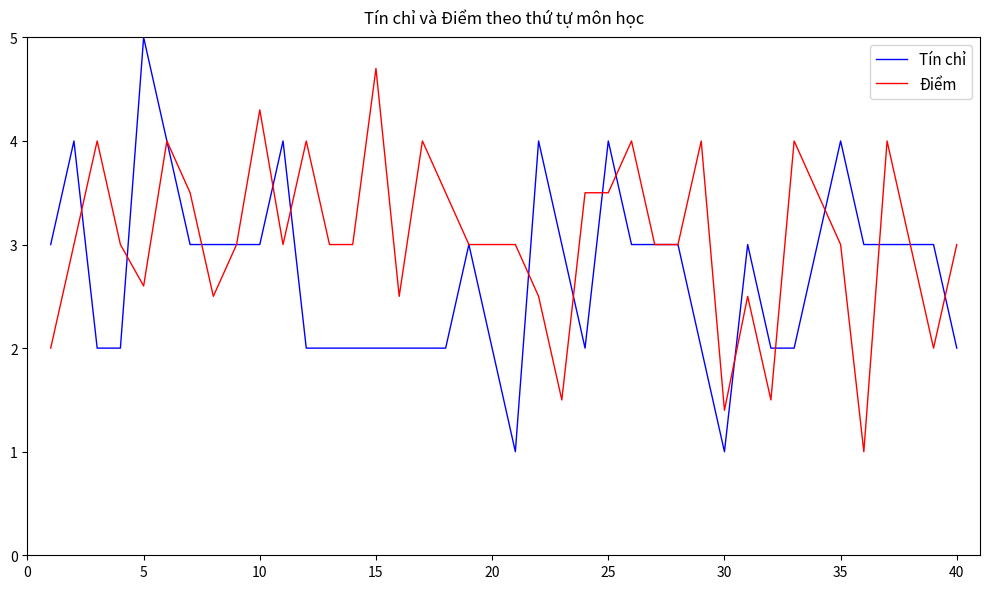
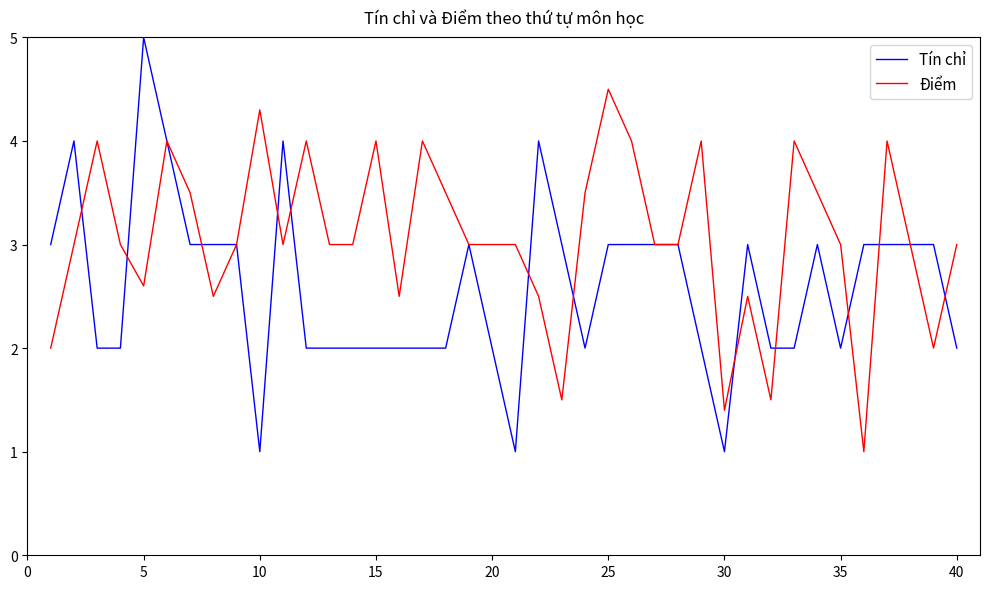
  {
    "Tín chỉ": {
      "5": 5,
-     "10": 3,
+     "10": 1,
      "15": 2,
      "20": 2,
-     "25": 4,
+     "25": 3,
      "30": 1,
-     "35": 4,
+     "35": 2,
      "40": 2
    },
    "Điểm": {
      "5": 2.6,
      "10": 4.3,
-     "15": 4.7,
+     "15": 4.0,
      "20": 3.0,
-     "25": 3.5,
+     "25": 4.5,
      "30": 1.4,
      "35": 3.0,
      "40": 3.0
    }
  }
